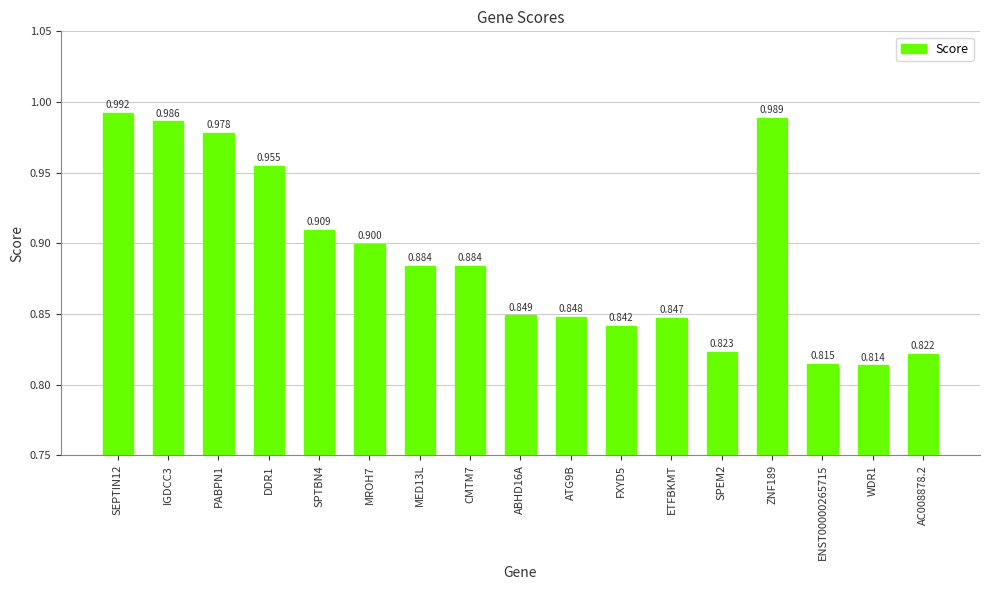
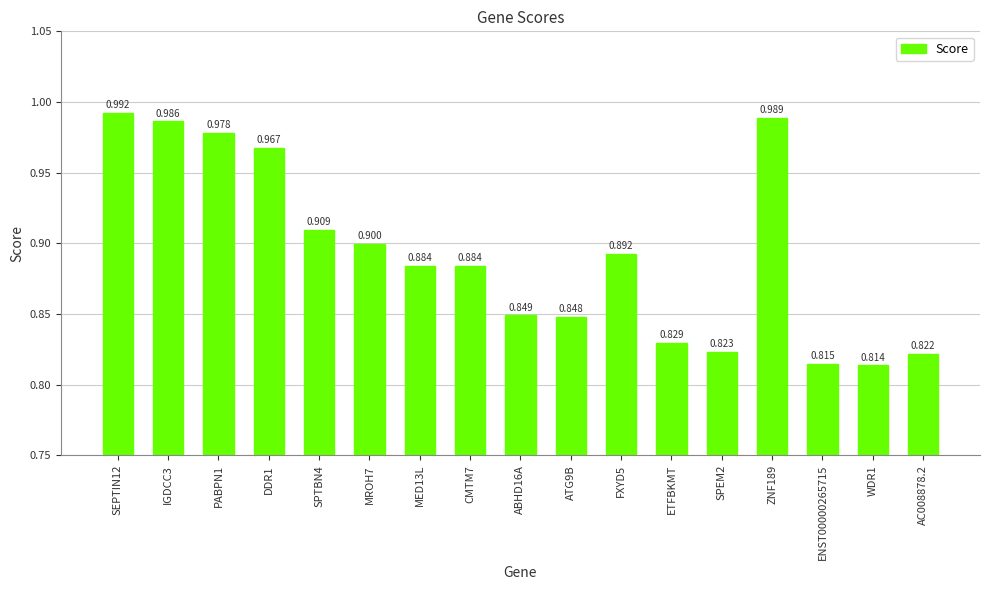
  {
    "SEPTIN12": 0.992,
    "IGDCC3": 0.986,
    "PABPN1": 0.978,
-   "DDR1": 0.955,
+   "DDR1": 0.967,
    "SPTBN4": 0.909,
    "MROH7": 0.900,
    "MED13L": 0.884,
    "CMTM7": 0.884,
    "ABHD16A": 0.849,
    "ATG9B": 0.848,
-   "FXYD5": 0.842,
-   "ETFBKMT": 0.847,
+   "FXYD5": 0.892,
+   "ETFBKMT": 0.829,
    "SPEM2": 0.823,
    "ZNF189": 0.989,
    "ENST00000265715": 0.815,
    "WDR1": 0.814,
    "AC008878.2": 0.822
  }
